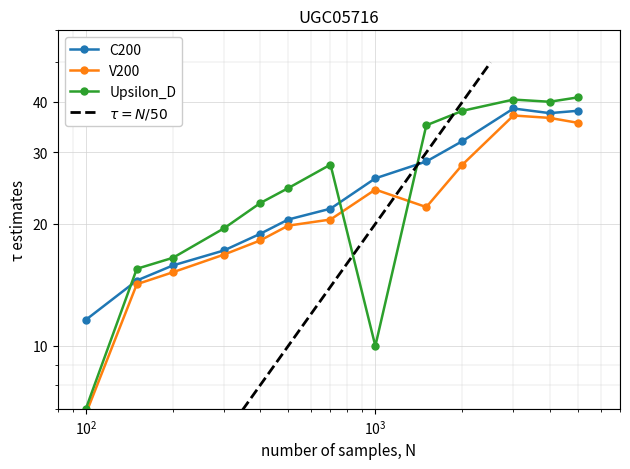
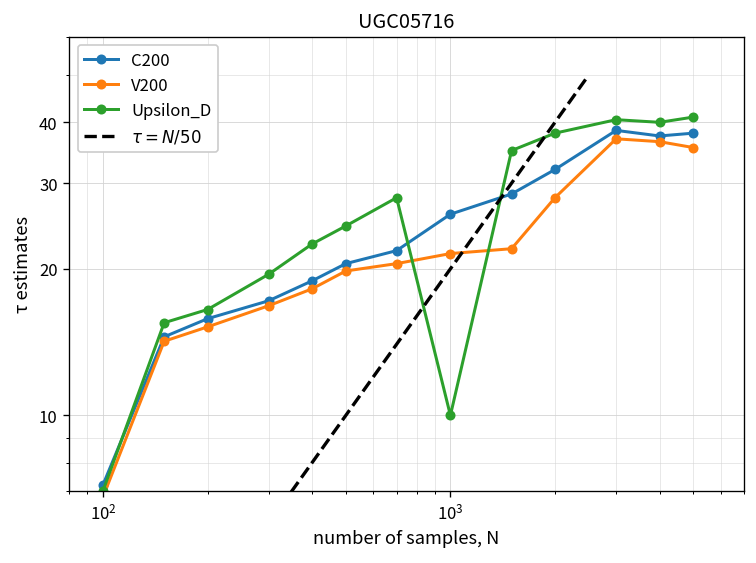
  {
    "C200": {
-     "10^2": 11.6,
+     "10^2": 7.2,
      "10^3": 26
    },
    "V200": {
-     "10^3": 24
+     "10^3": 22
    },
    "Upsilon_D": {
      "10^2": 7.0,
      "10^3": 10.0
    }
  }
